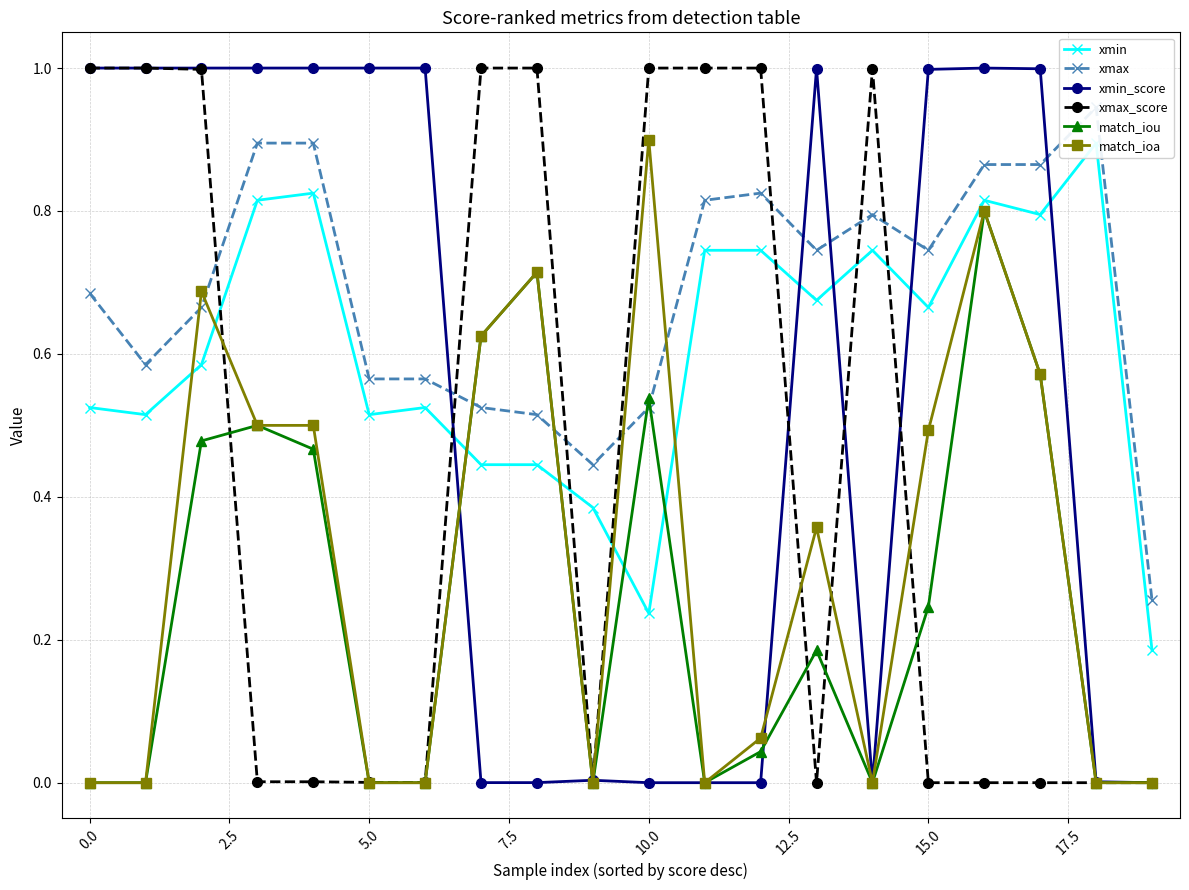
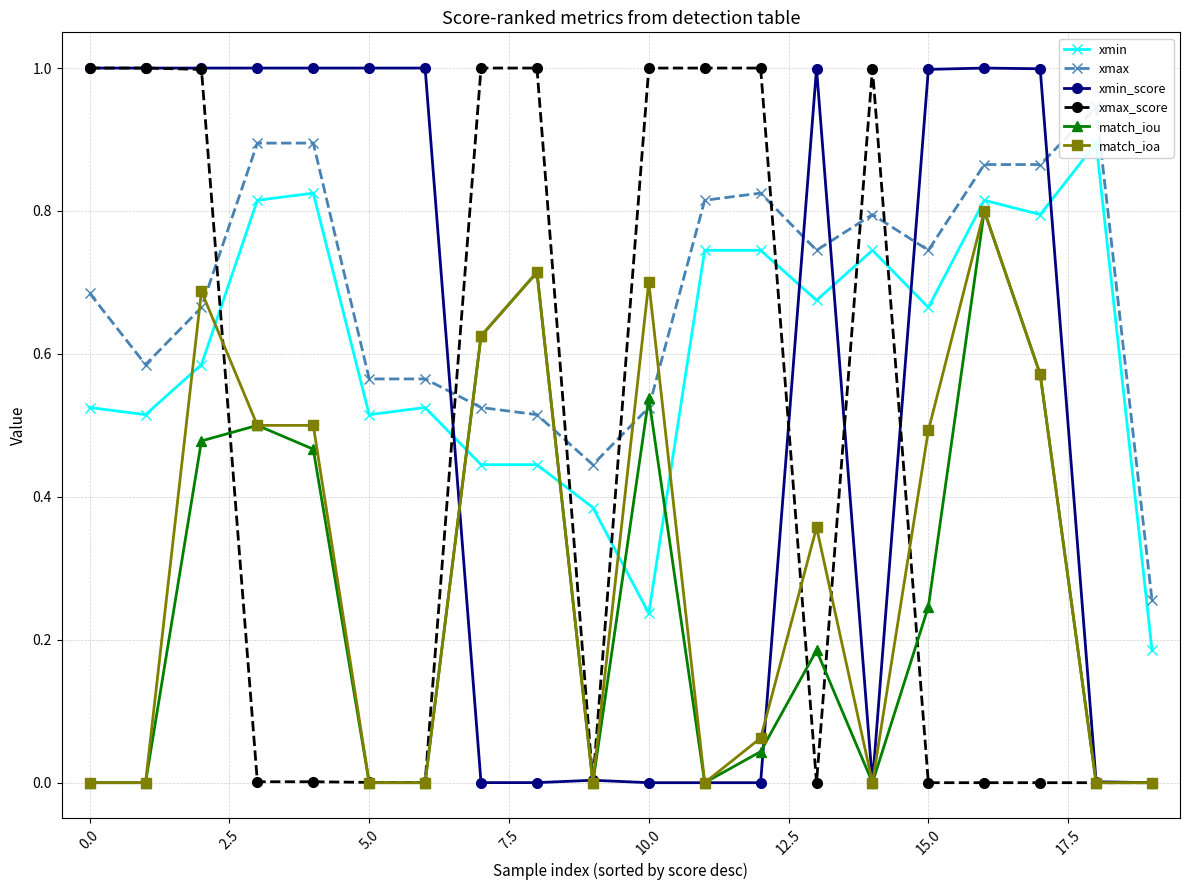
  {
    "xmin": {
      "0.0": 0.53,
      "5.0": 0.52,
      "10.0": 0.24,
      "15.0": 0.67
    },
    "xmax": {
      "0.0": 0.69,
      "5.0": 0.57,
      "10.0": 0.53,
      "15.0": 0.75
    },
    "xmin_score": {
      "5.0": 1.0,
      "10.0": 0.0,
      "15.0": 1.0
    },
    "xmax_score": {
      "10.0": 1.0,
      "15.0": 0.0
    },
    "match_iou": {
      "10.0": 0.54,
      "15.0": 0.25
    },
    "match_ioa": {
-     "10.0": 0.9,
+     "10.0": 0.7,
      "15.0": 0.49
    }
  }
